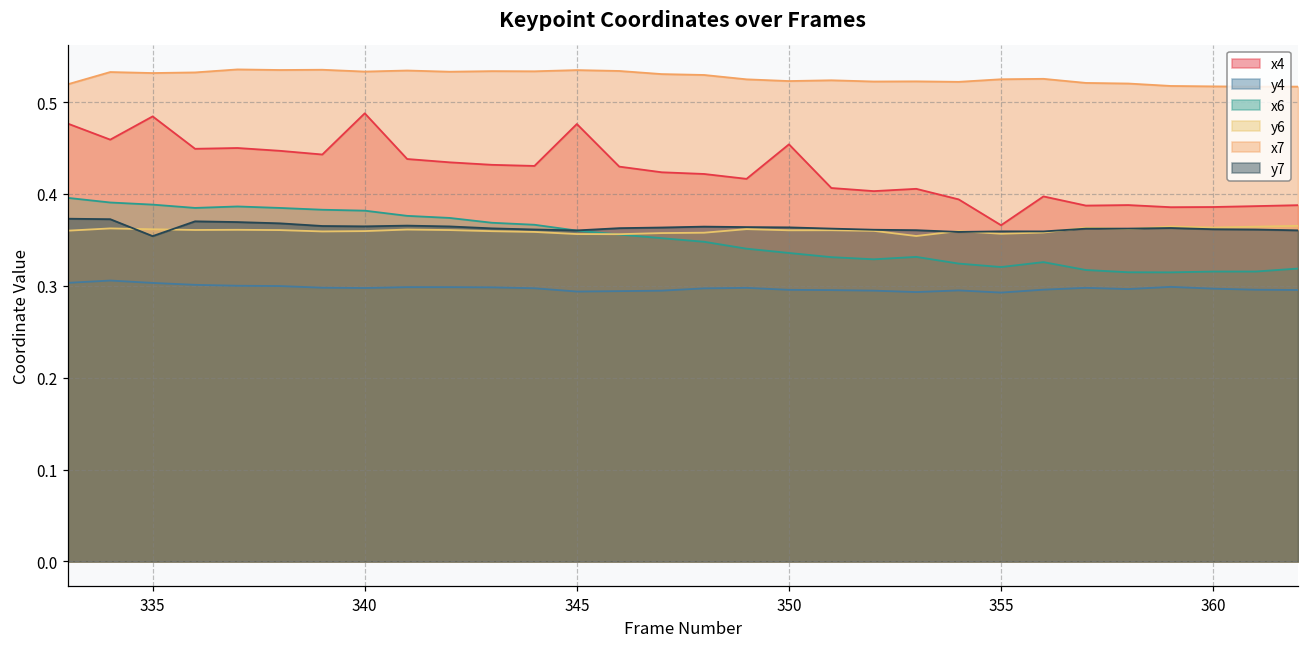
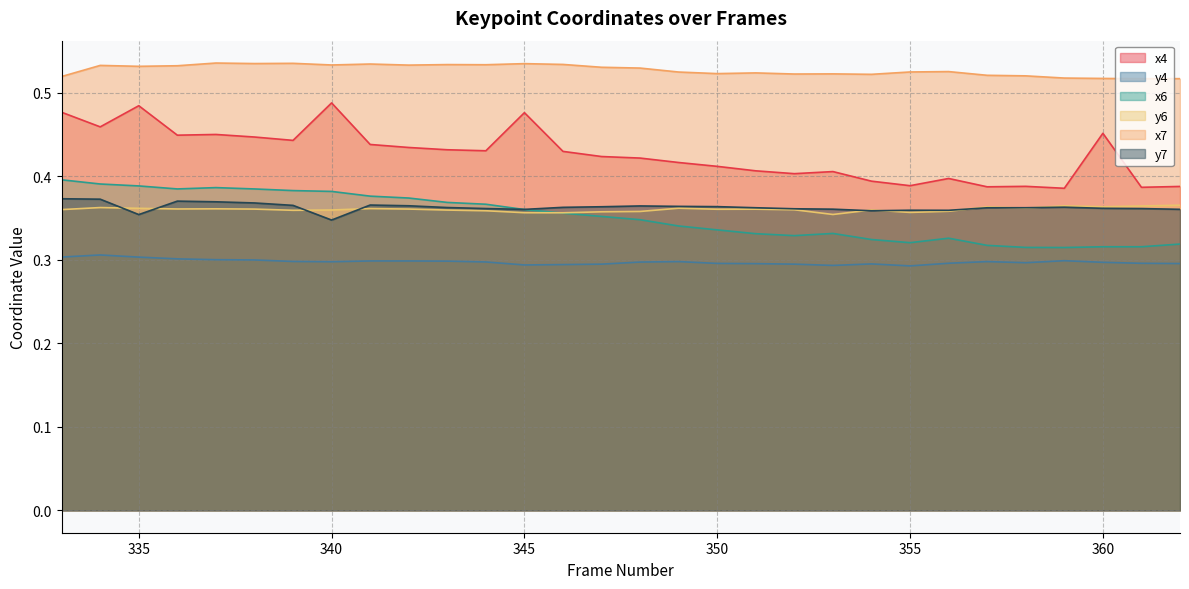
  {
    "x4": {
      "335": 0.48,
      "340": 0.49,
      "345": 0.48,
-     "350": 0.45,
-     "355": 0.37,
-     "360": 0.39
+     "350": 0.41,
+     "355": 0.39,
+     "360": 0.45
    },
    "y7": {
      "335": 0.35,
-     "340": 0.36,
+     "340": 0.35,
      "350": 0.36
    }
  }
